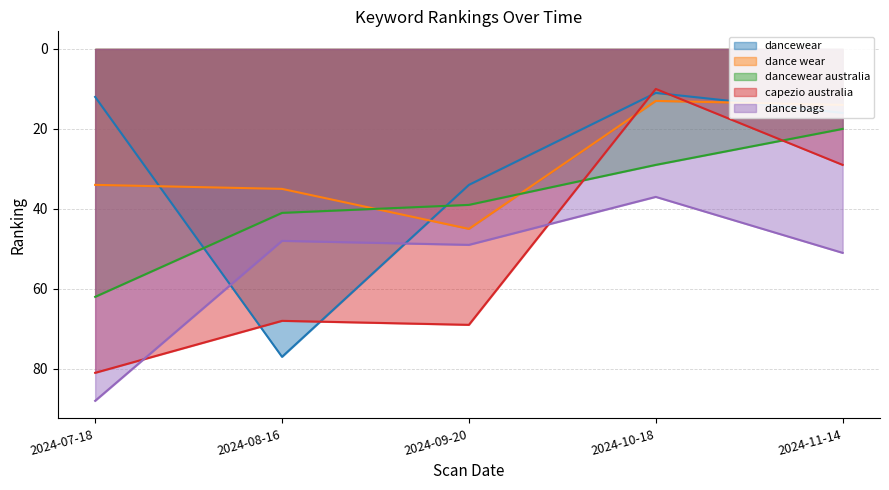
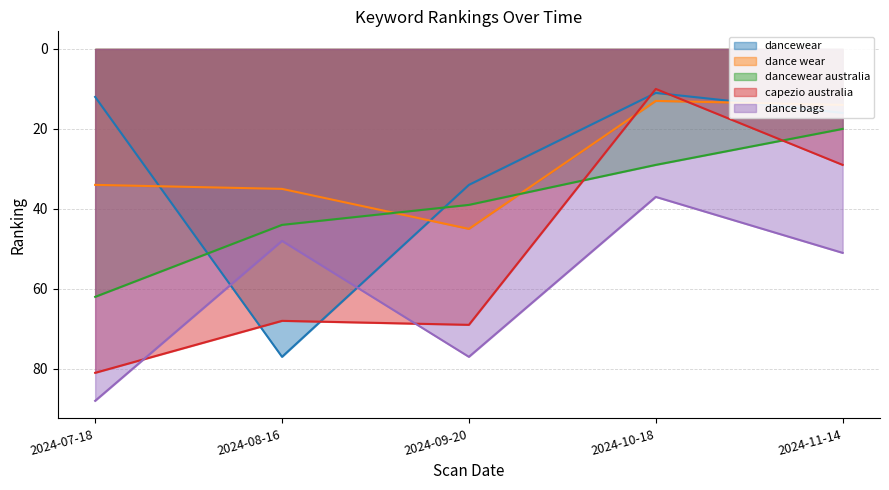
  {
    "dancewear": {
      "2024-07-18": 12,
      "2024-08-16": 77,
      "2024-09-20": 34,
      "2024-10-18": 11
    },
    "dance wear": {
      "2024-07-18": 34,
      "2024-08-16": 35,
      "2024-09-20": 45,
      "2024-10-18": 13
    },
    "dancewear australia": {
      "2024-07-18": 62,
-     "2024-08-16": 41,
+     "2024-08-16": 44,
      "2024-09-20": 39,
      "2024-10-18": 29,
      "2024-11-14": 20
    },
    "capezio australia": {
      "2024-07-18": 81,
      "2024-08-16": 68,
      "2024-09-20": 69,
      "2024-10-18": 10,
      "2024-11-14": 29
    },
    "dance bags": {
      "2024-07-18": 88,
      "2024-08-16": 48,
-     "2024-09-20": 49,
+     "2024-09-20": 77,
      "2024-10-18": 37,
      "2024-11-14": 51
    }
  }
